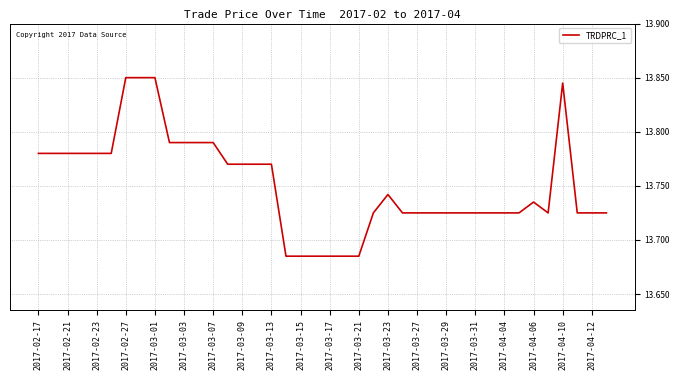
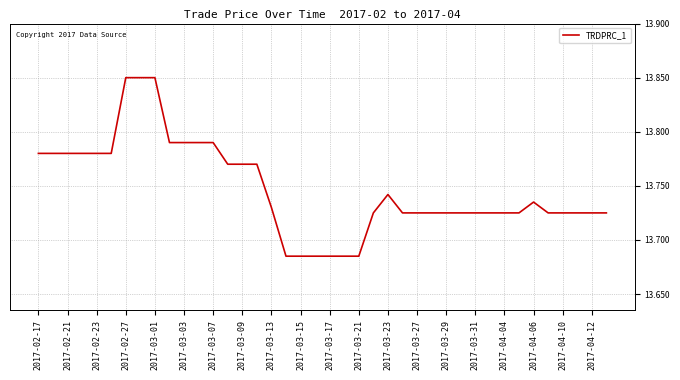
  {
    "2017-02-17": 13.780,
    "2017-02-21": 13.780,
    "2017-02-23": 13.780,
    "2017-02-27": 13.850,
    "2017-03-01": 13.850,
    "2017-03-03": 13.790,
    "2017-03-07": 13.790,
    "2017-03-09": 13.770,
-   "2017-03-13": 13.77,
+   "2017-03-13": 13.73,
    "2017-03-15": 13.685,
    "2017-03-17": 13.685,
    "2017-03-21": 13.685,
    "2017-03-23": 13.742,
    "2017-03-27": 13.725,
    "2017-03-29": 13.725,
    "2017-03-31": 13.725,
    "2017-04-04": 13.725,
    "2017-04-06": 13.735,
-   "2017-04-10": 13.845,
+   "2017-04-10": 13.725,
    "2017-04-12": 13.725
  }
